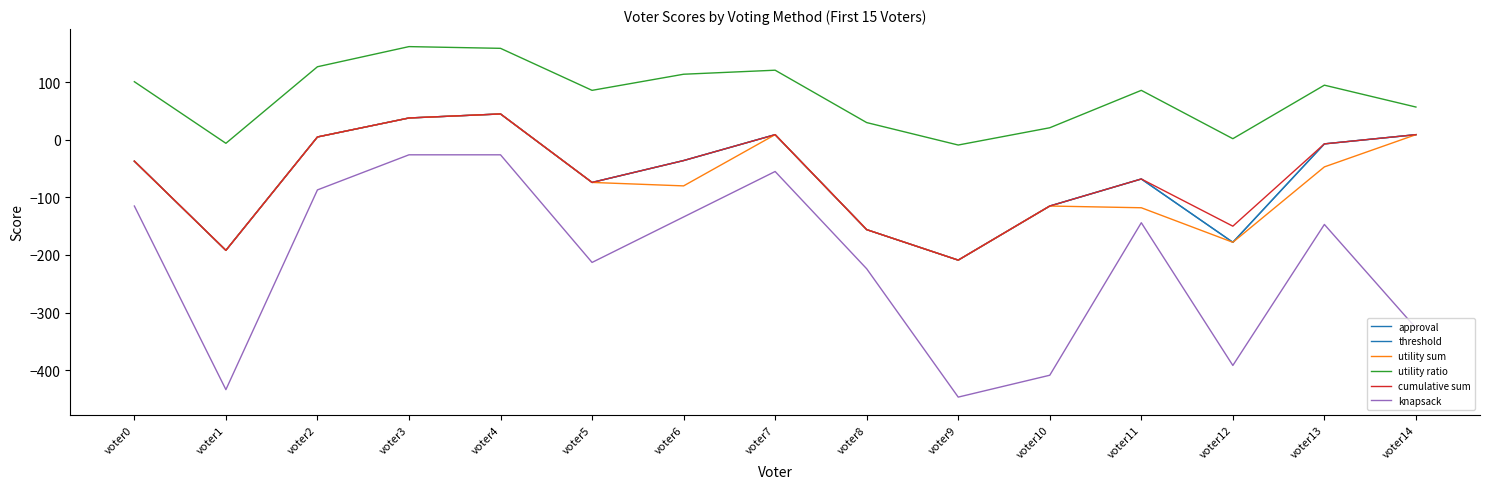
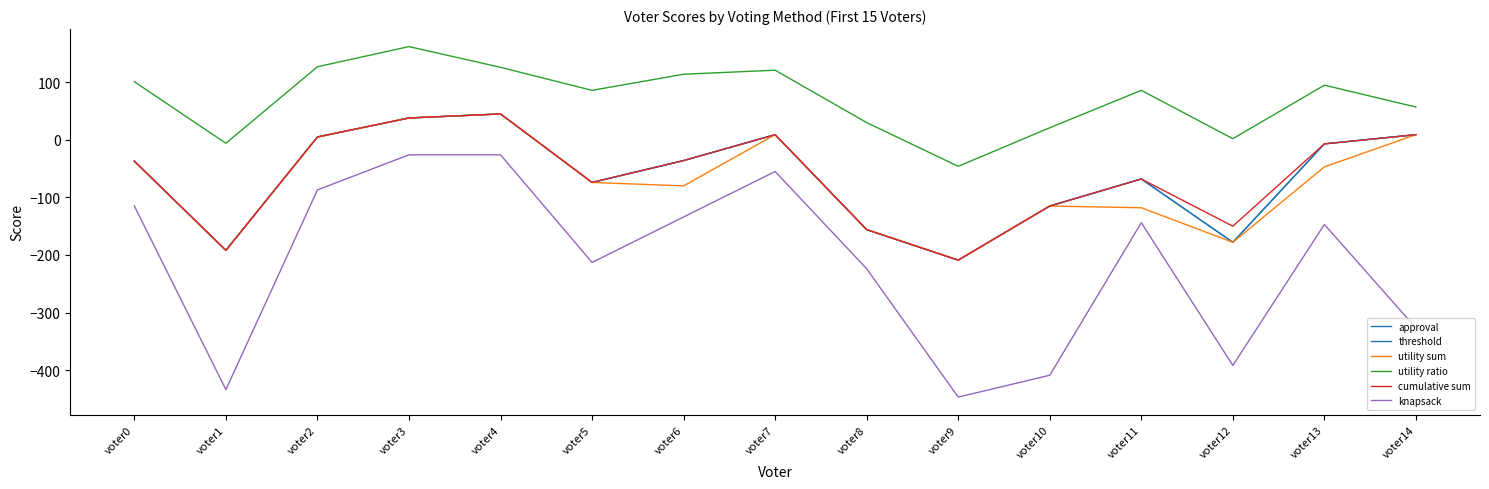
  {
    "utility sum": {
      "voter6": -80,
      "voter11": -120,
      "voter13": -50
    },
    "utility ratio": {
      "voter0": 100,
      "voter1": -10,
      "voter2": 130,
      "voter3": 160,
-     "voter4": 160,
+     "voter4": 130,
      "voter5": 90,
      "voter6": 110,
      "voter7": 120,
      "voter8": 30,
-     "voter9": -10,
+     "voter9": -50,
      "voter10": 20,
      "voter11": 90,
      "voter12": 0,
      "voter13": 100,
      "voter14": 60
    },
    "cumulative sum": {
      "voter12": -150
    },
    "knapsack": {
      "voter0": -120,
      "voter1": -430,
      "voter2": -90,
      "voter3": -30,
      "voter4": -30,
      "voter5": -210,
      "voter6": -130,
      "voter7": -60,
      "voter8": -220,
      "voter9": -450,
      "voter10": -410,
      "voter11": -140,
      "voter12": -390,
      "voter13": -150
    }
  }
